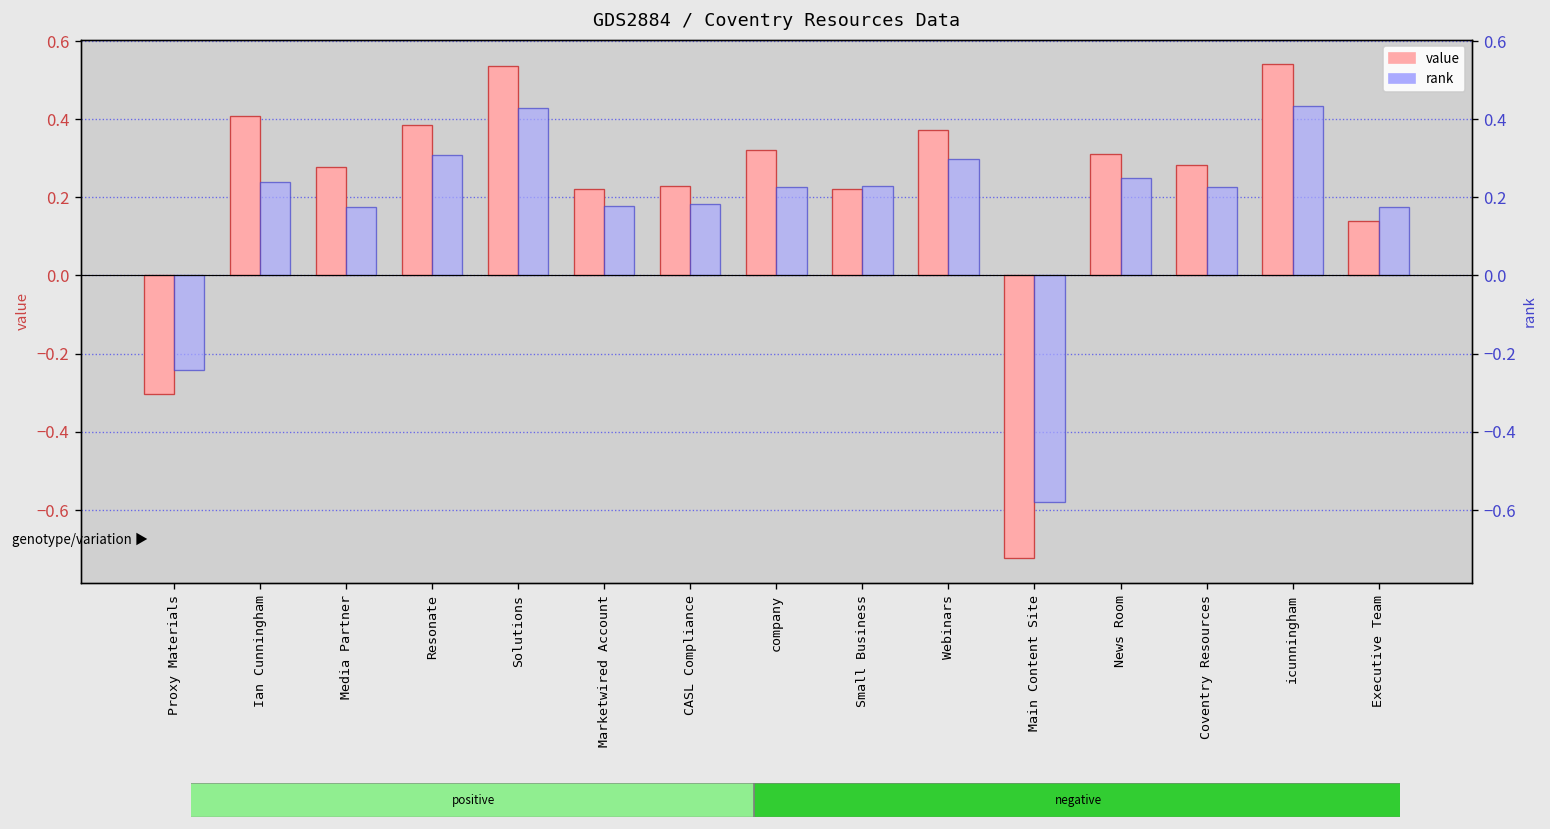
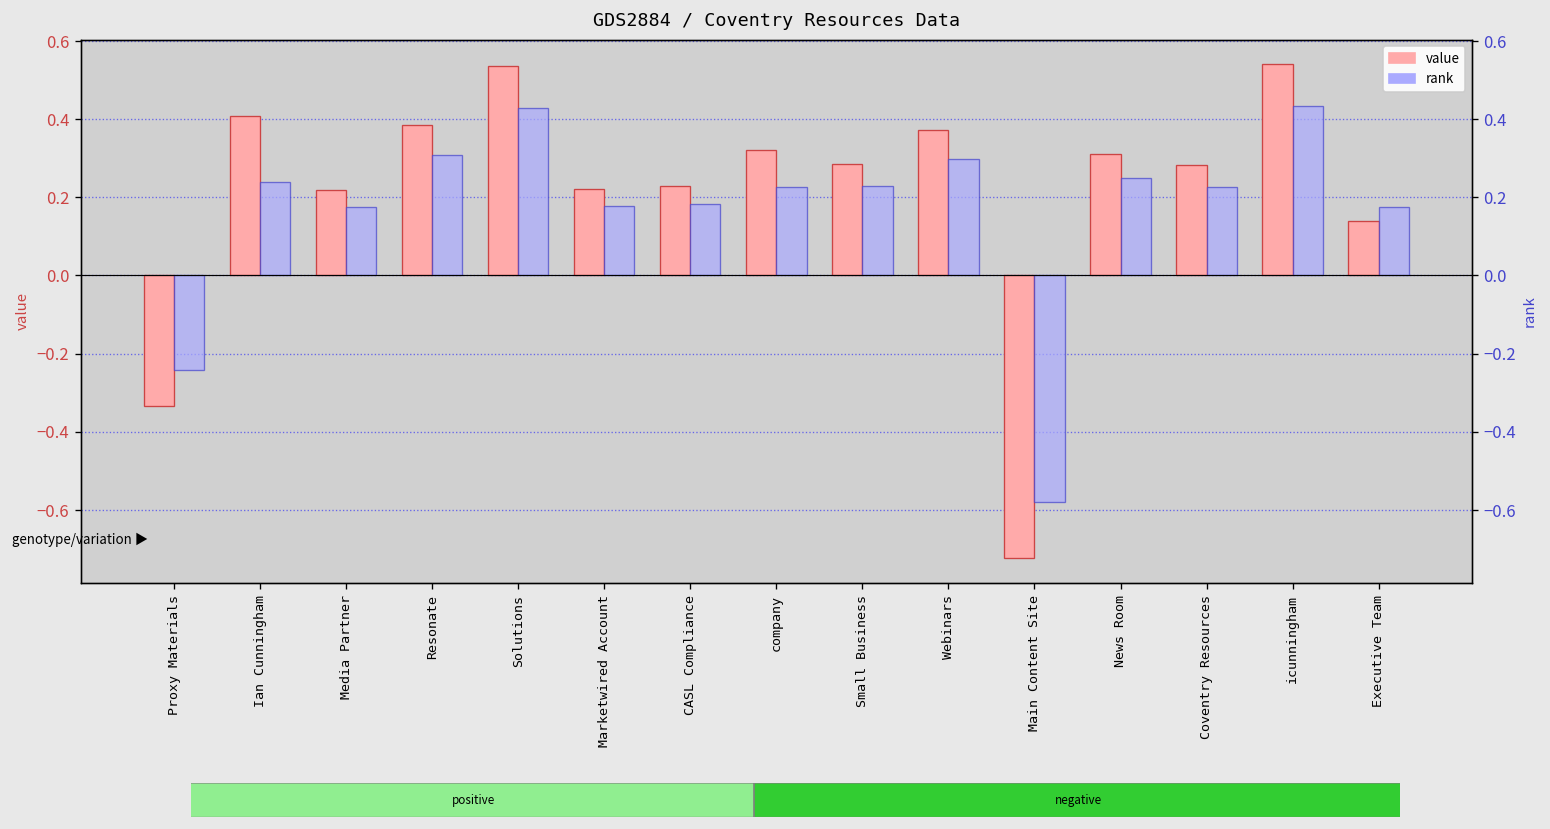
  {
    "value": {
-     "Proxy Materials": -0.30,
+     "Proxy Materials": -0.34,
      "Ian Cunningham": 0.41,
-     "Media Partner": 0.28,
+     "Media Partner": 0.22,
      "Resonate": 0.39,
      "Solutions": 0.54,
      "Marketwired Account": 0.22,
      "CASL Compliance": 0.23,
      "company": 0.32,
-     "Small Business": 0.22,
+     "Small Business": 0.28,
      "Webinars": 0.37,
      "Main Content Site": -0.72,
      "News Room": 0.31,
      "Coventry Resources": 0.28,
      "icunningham": 0.54,
      "Executive Team": 0.14
    },
    "rank": {
      "Proxy Materials": -0.24,
      "Ian Cunningham": 0.24,
      "Media Partner": 0.18,
      "Resonate": 0.31,
      "Solutions": 0.43,
      "Marketwired Account": 0.18,
      "CASL Compliance": 0.18,
      "company": 0.23,
      "Small Business": 0.23,
      "Webinars": 0.30,
      "Main Content Site": -0.58,
      "News Room": 0.25,
      "Coventry Resources": 0.23,
      "icunningham": 0.43,
      "Executive Team": 0.17
    }
  }
